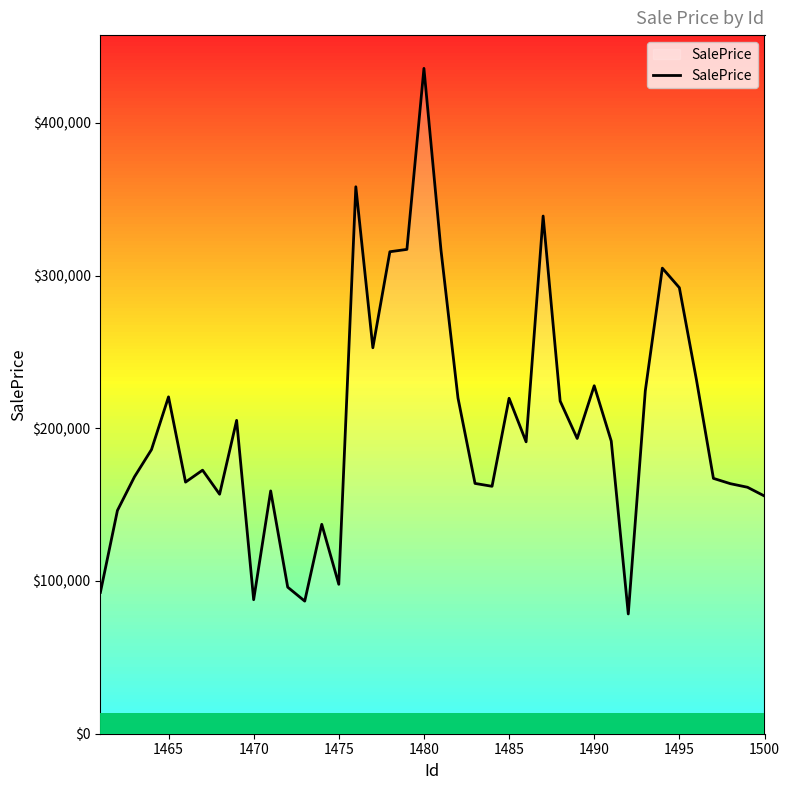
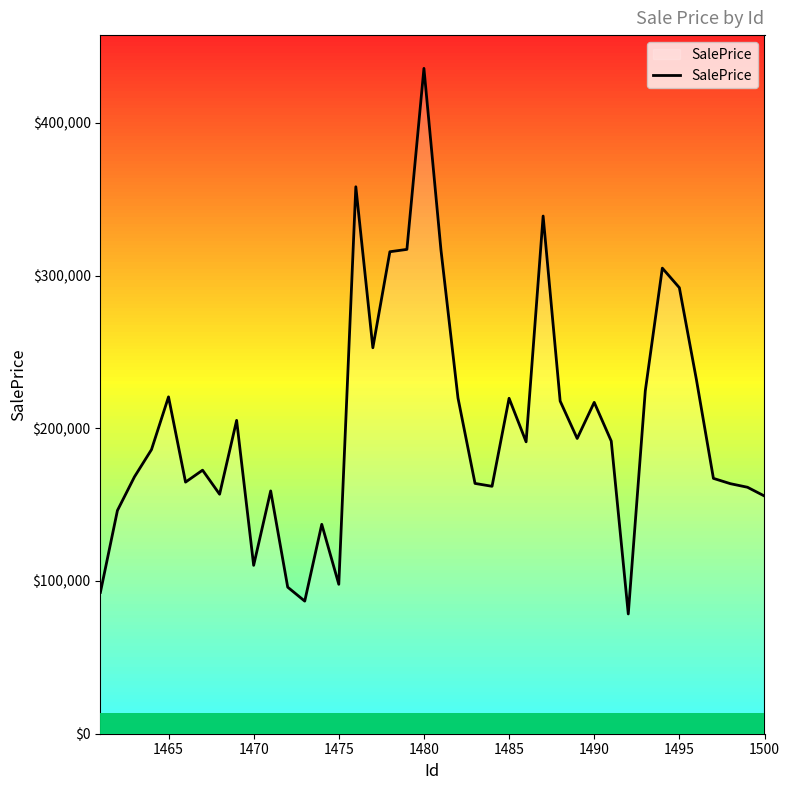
  {
    "1465": "$221,000",
-   "1470": "$88,000",
+   "1470": "$110,000",
    "1475": "$98,000",
    "1480": "$436,000",
    "1485": "$220,000",
-   "1490": "$228,000",
+   "1490": "$217,000",
    "1495": "$292,000",
    "1500": "$156,000"
  }
